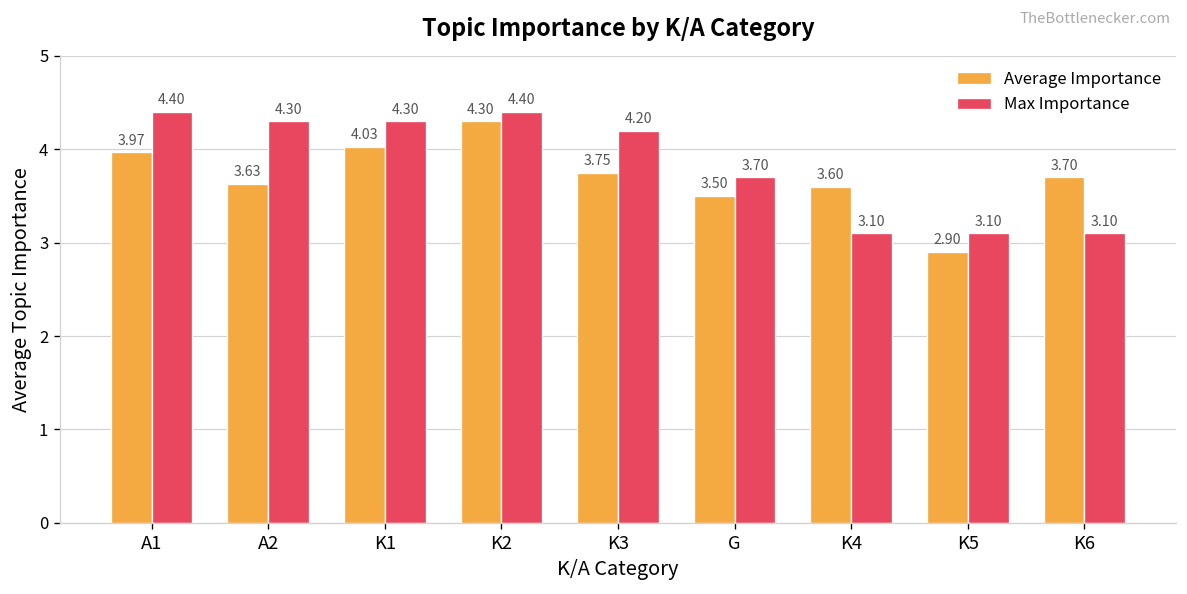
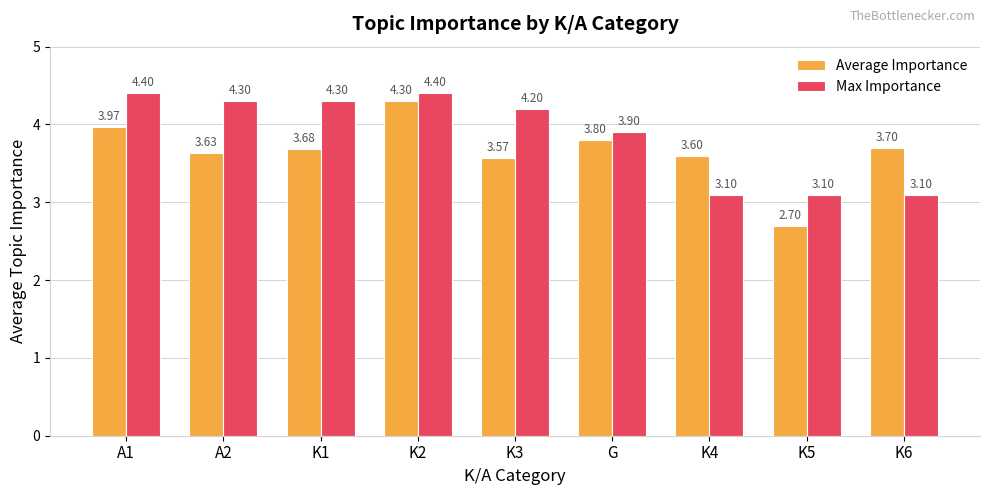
  {
    "Average Importance": {
      "A1": 3.97,
      "A2": 3.63,
-     "K1": 4.03,
+     "K1": 3.68,
      "K2": 4.30,
-     "K3": 3.75,
-     "G": 3.50,
+     "K3": 3.57,
+     "G": 3.80,
      "K4": 3.60,
-     "K5": 2.90,
+     "K5": 2.70,
      "K6": 3.70
    },
    "Max Importance": {
      "A1": 4.40,
      "A2": 4.30,
      "K1": 4.30,
      "K2": 4.40,
      "K3": 4.20,
-     "G": 3.70,
+     "G": 3.90,
      "K4": 3.10,
      "K5": 3.10,
      "K6": 3.10
    }
  }
